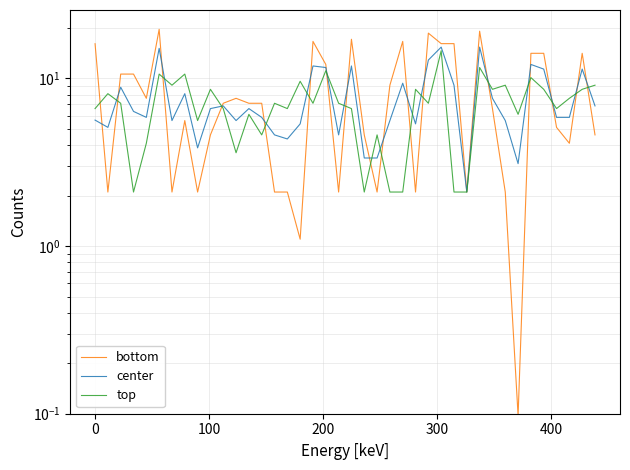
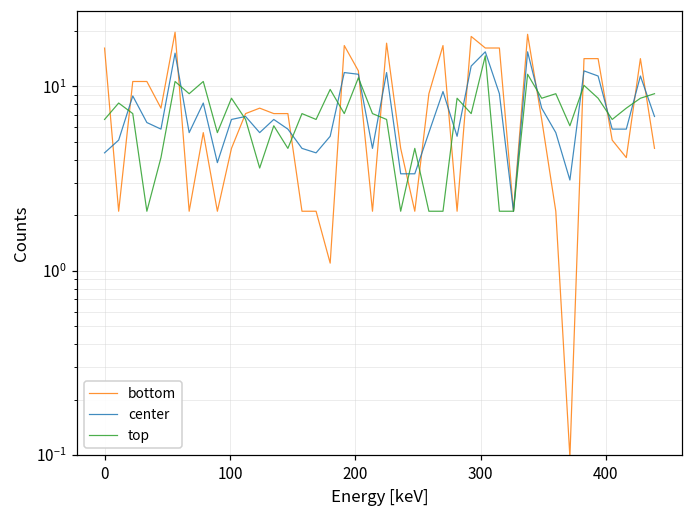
  {
    "bottom": {
      "0": 16
    },
    "center": {
-     "0": 5.6
+     "0": 4.4
    },
    "top": {
      "0": 6.6
    }
  }
